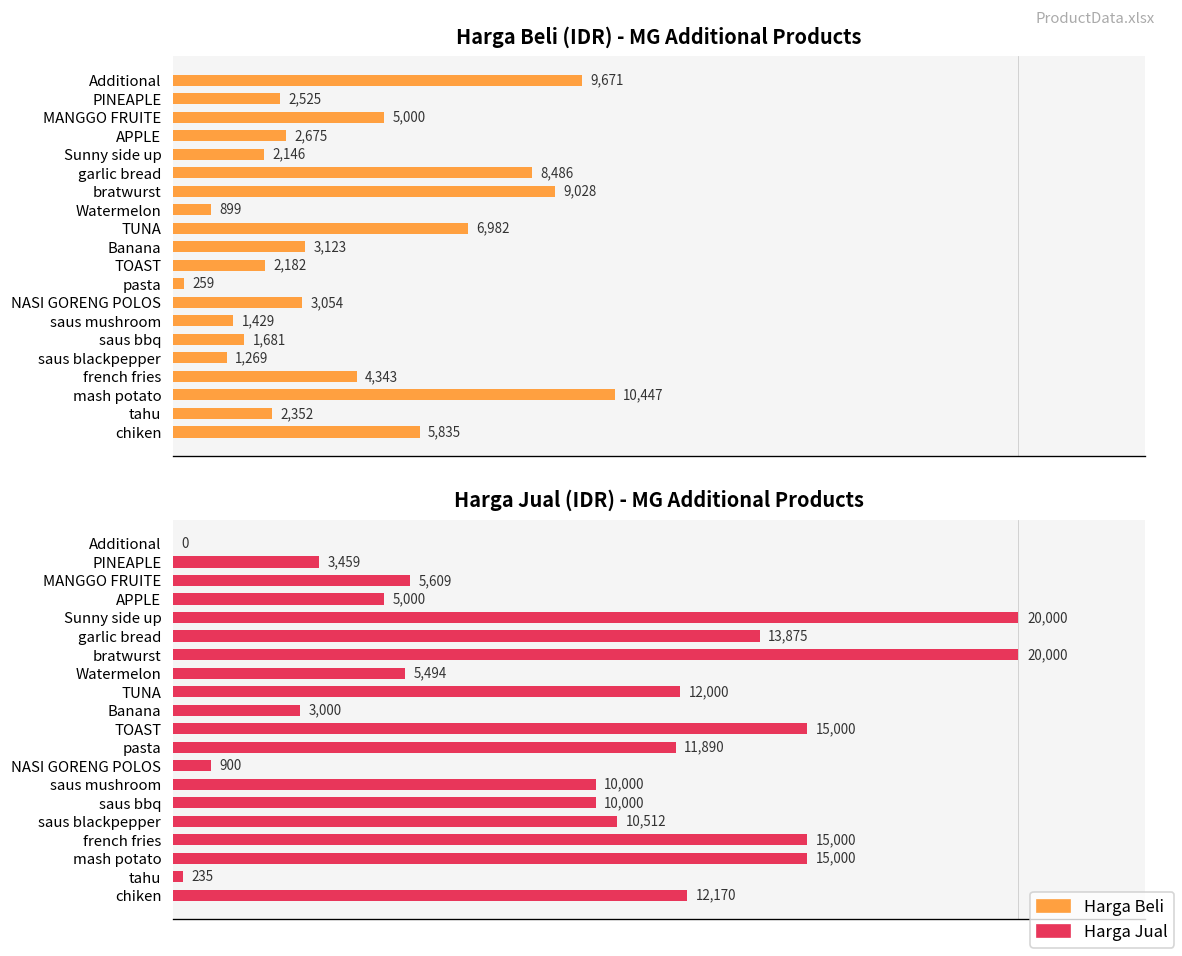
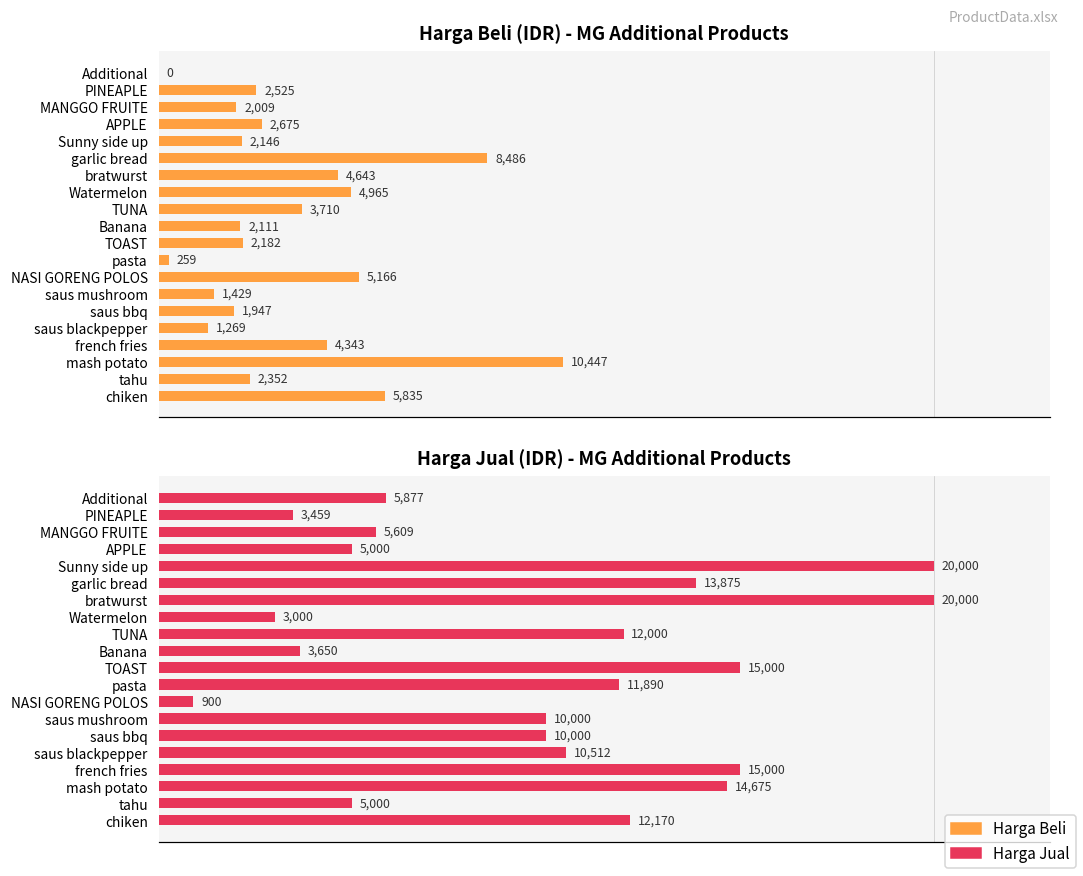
  {
    "Harga Beli (IDR) - MG Additional Products": {
-     "Additional": "9,671",
+     "Additional": "0",
      "PINEAPLE": "2,525",
-     "MANGGO FRUITE": "5,000",
+     "MANGGO FRUITE": "2,009",
      "APPLE": "2,675",
      "Sunny side up": "2,146",
      "garlic bread": "8,486",
-     "bratwurst": "9,028",
-     "Watermelon": "899",
-     "TUNA": "6,982",
-     "Banana": "3,123",
+     "bratwurst": "4,643",
+     "Watermelon": "4,965",
+     "TUNA": "3,710",
+     "Banana": "2,111",
      "TOAST": "2,182",
      "pasta": "259",
-     "NASI GORENG POLOS": "3,054",
+     "NASI GORENG POLOS": "5,166",
      "saus mushroom": "1,429",
-     "saus bbq": "1,681",
+     "saus bbq": "1,947",
      "saus blackpepper": "1,269",
      "french fries": "4,343",
      "mash potato": "10,447",
      "tahu": "2,352",
      "chiken": "5,835"
    },
    "Harga Jual (IDR) - MG Additional Products": {
-     "Additional": "0",
+     "Additional": "5,877",
      "PINEAPLE": "3,459",
      "MANGGO FRUITE": "5,609",
      "APPLE": "5,000",
      "Sunny side up": "20,000",
      "garlic bread": "13,875",
      "bratwurst": "20,000",
-     "Watermelon": "5,494",
+     "Watermelon": "3,000",
      "TUNA": "12,000",
-     "Banana": "3,000",
+     "Banana": "3,650",
      "TOAST": "15,000",
      "pasta": "11,890",
      "NASI GORENG POLOS": "900",
      "saus mushroom": "10,000",
      "saus bbq": "10,000",
      "saus blackpepper": "10,512",
      "french fries": "15,000",
-     "mash potato": "15,000",
-     "tahu": "235",
+     "mash potato": "14,675",
+     "tahu": "5,000",
      "chiken": "12,170"
    }
  }
